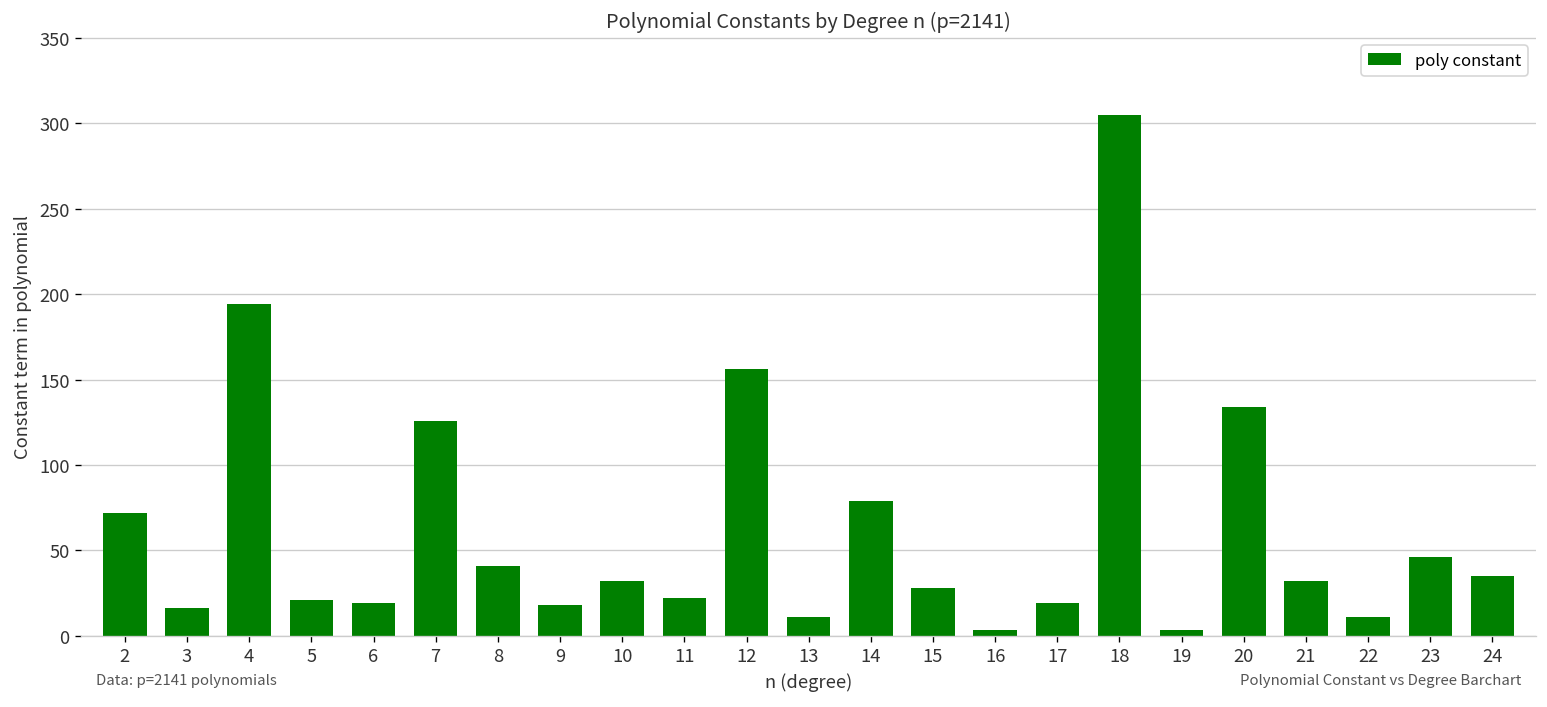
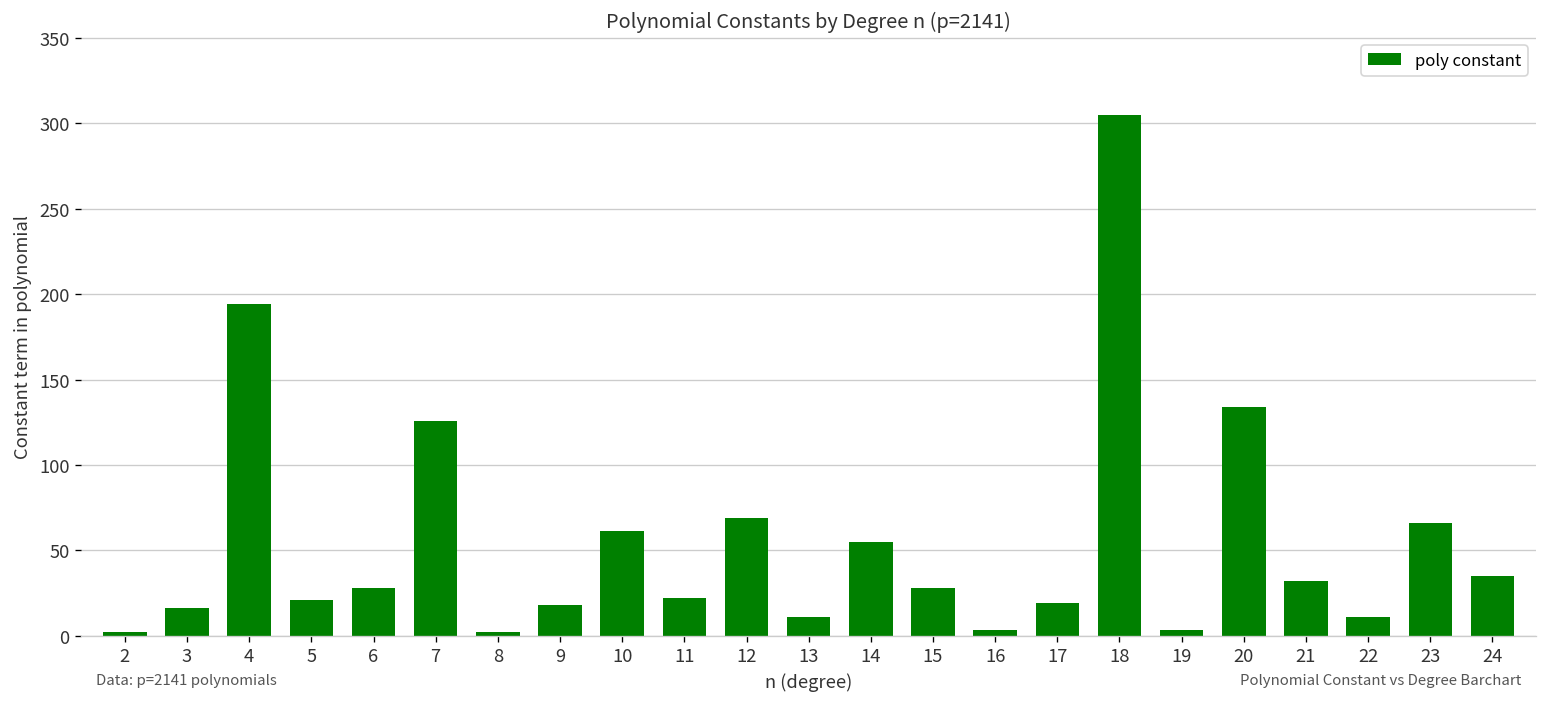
  {
-   "2": 72,
+   "2": 2,
    "3": 16,
    "4": 194,
    "5": 21,
-   "6": 19,
+   "6": 28,
    "7": 126,
-   "8": 41,
+   "8": 2,
    "9": 18,
-   "10": 32,
+   "10": 61,
    "11": 22,
-   "12": 156,
+   "12": 69,
    "13": 11,
-   "14": 79,
+   "14": 55,
    "15": 28,
    "16": 3,
    "17": 19,
    "18": 305,
    "19": 3,
    "20": 134,
    "21": 32,
    "22": 11,
-   "23": 46,
+   "23": 66,
    "24": 35
  }
